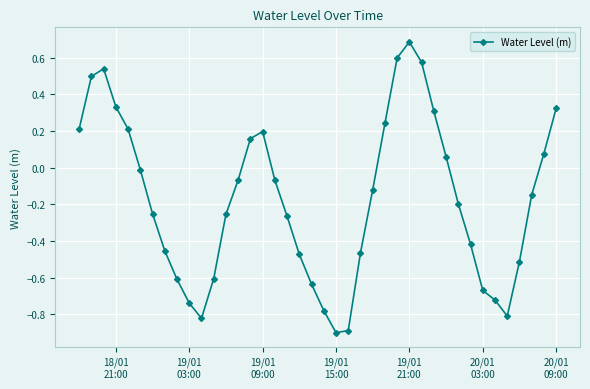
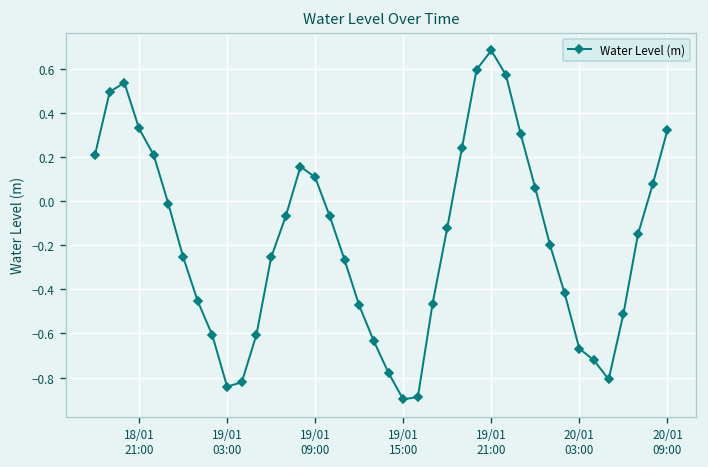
  {
    "18/01 21:00": 0.33,
-   "19/01 03:00": -0.74,
-   "19/01 09:00": 0.20,
+   "19/01 03:00": -0.84,
+   "19/01 09:00": 0.11,
    "19/01 15:00": -0.90,
    "19/01 21:00": 0.69,
    "20/01 03:00": -0.67,
    "20/01 09:00": 0.32
  }
